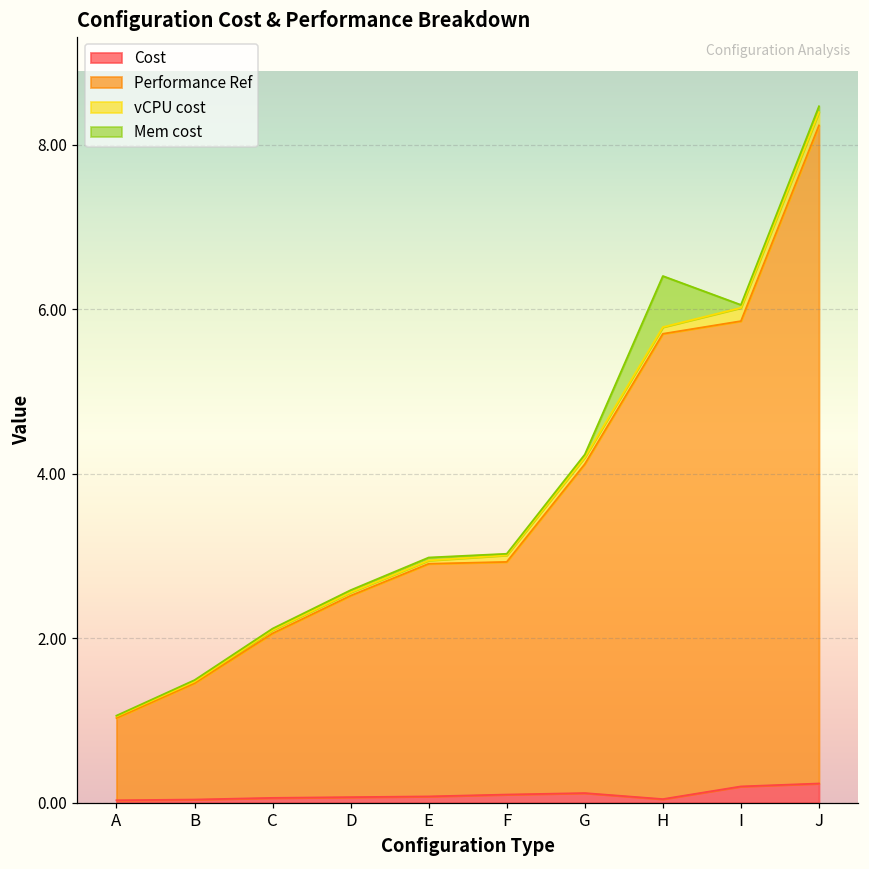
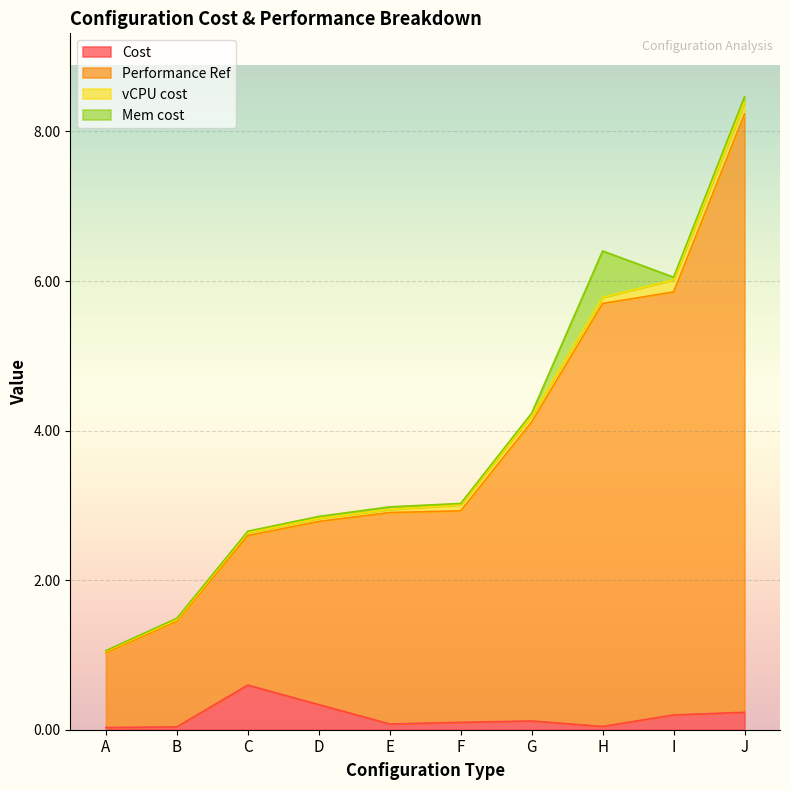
  {
    "Cost": {
      "A": 0.0,
      "B": 0.0,
-     "C": 0.1,
-     "D": 0.1,
+     "C": 0.6,
+     "D": 0.3,
      "E": 0.1,
      "F": 0.1,
      "G": 0.1,
      "H": 0.0,
      "I": 0.2,
      "J": 0.2
    },
    "Performance Ref": {
      "C": 2.0,
      "D": 2.4,
      "E": 2.8,
      "F": 2.8,
      "G": 4.0,
      "H": 5.7,
      "I": 5.7,
      "J": 8.0
    },
    "vCPU cost": {
      "E": 0.0,
      "G": 0.1,
      "H": 0.1,
      "I": 0.2,
      "J": 0.2
    },
    "Mem cost": {
      "E": 0.0,
      "G": 0.0,
      "H": 0.6,
      "I": 0.0,
      "J": 0.1
    }
  }
